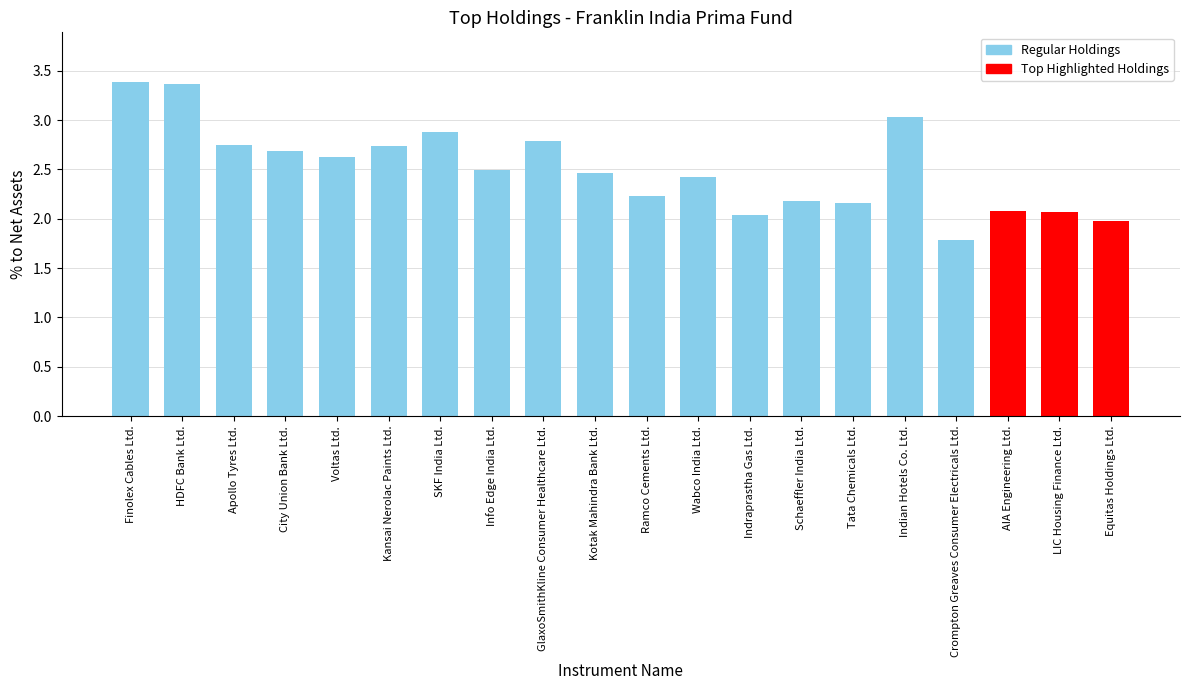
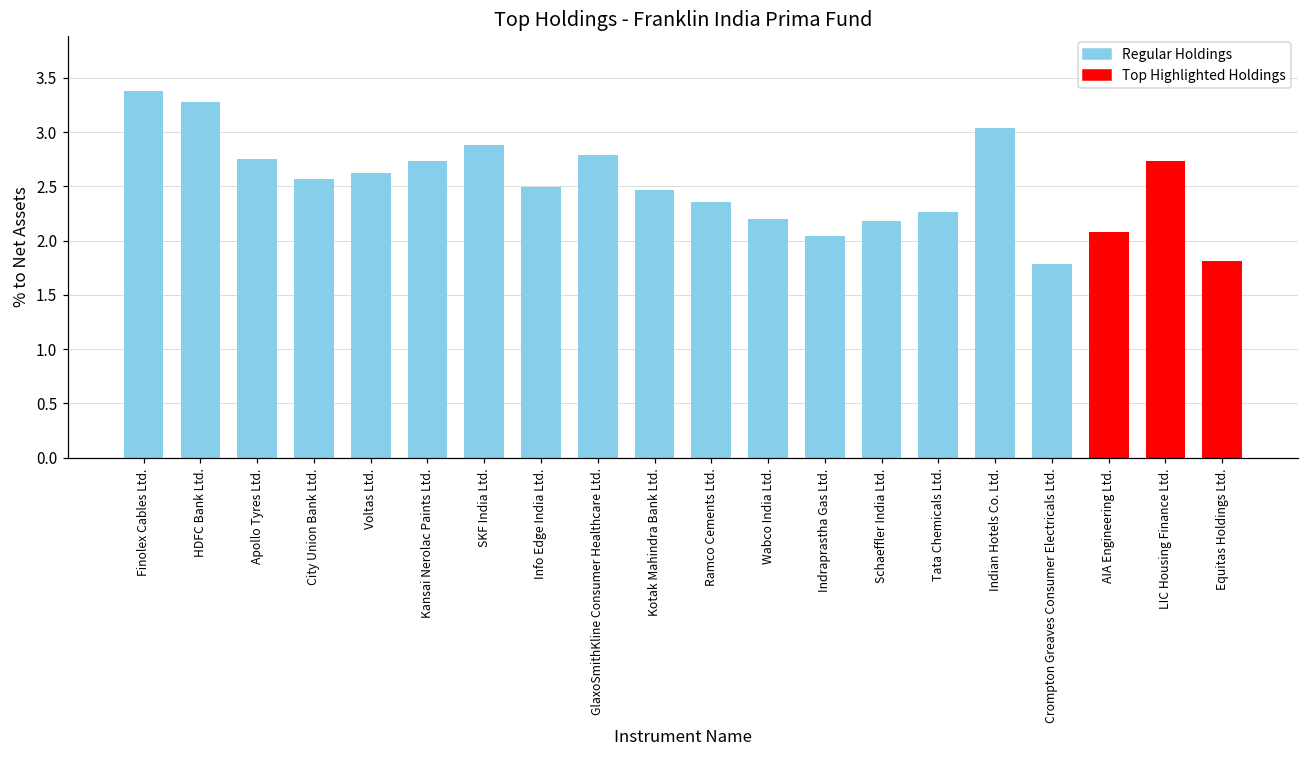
  {
    "Finolex Cables Ltd.": 3.4,
-   "HDFC Bank Ltd.": 3.4,
+   "HDFC Bank Ltd.": 3.3,
    "Apollo Tyres Ltd.": 2.7,
-   "City Union Bank Ltd.": 2.7,
+   "City Union Bank Ltd.": 2.6,
    "Voltas Ltd.": 2.6,
    "Kansai Nerolac Paints Ltd.": 2.7,
    "SKF India Ltd.": 2.9,
    "Info Edge India Ltd.": 2.5,
    "GlaxoSmithKline Consumer Healthcare Ltd.": 2.8,
    "Kotak Mahindra Bank Ltd.": 2.5,
-   "Ramco Cements Ltd.": 2.2,
-   "Wabco India Ltd.": 2.4,
+   "Ramco Cements Ltd.": 2.4,
+   "Wabco India Ltd.": 2.2,
    "Indraprastha Gas Ltd.": 2.0,
    "Schaeffler India Ltd.": 2.2,
-   "Tata Chemicals Ltd.": 2.2,
+   "Tata Chemicals Ltd.": 2.3,
    "Indian Hotels Co. Ltd.": 3.0,
    "Crompton Greaves Consumer Electricals Ltd.": 1.8,
    "AIA Engineering Ltd.": 2.1,
-   "LIC Housing Finance Ltd.": 2.1,
-   "Equitas Holdings Ltd.": 2.0
+   "LIC Housing Finance Ltd.": 2.7,
+   "Equitas Holdings Ltd.": 1.8
  }
